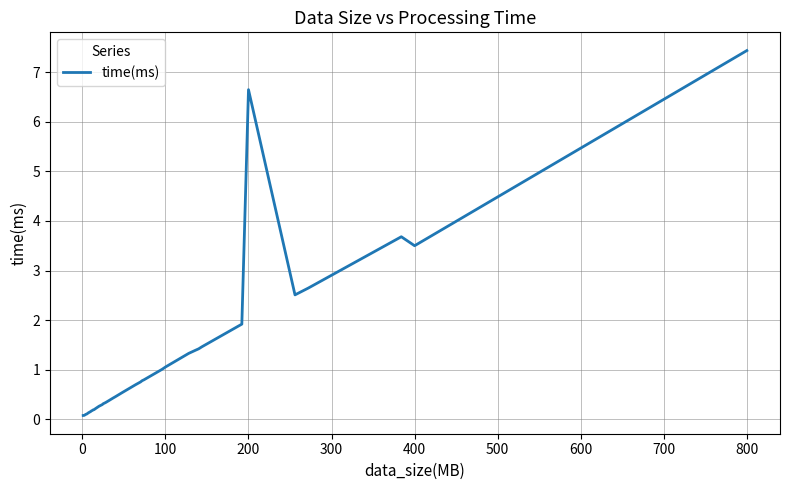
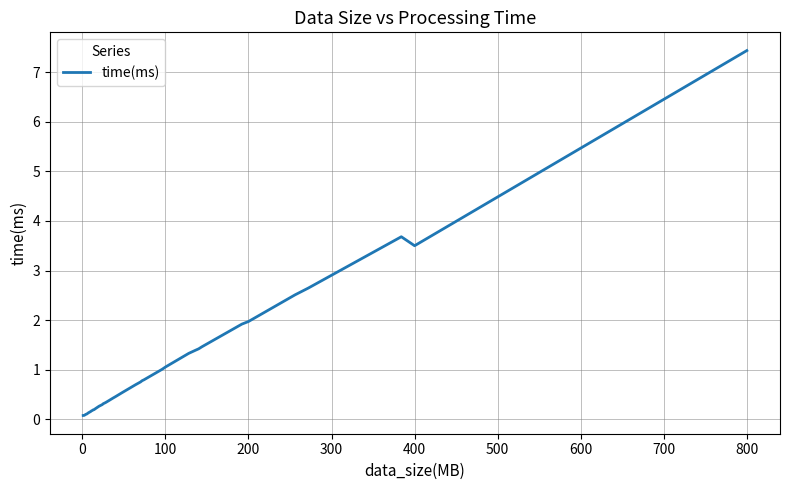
  {
    "100": 1.1,
-   "200": 6.6,
+   "200": 2.0,
    "400": 3.5,
    "800": 7.4
  }
